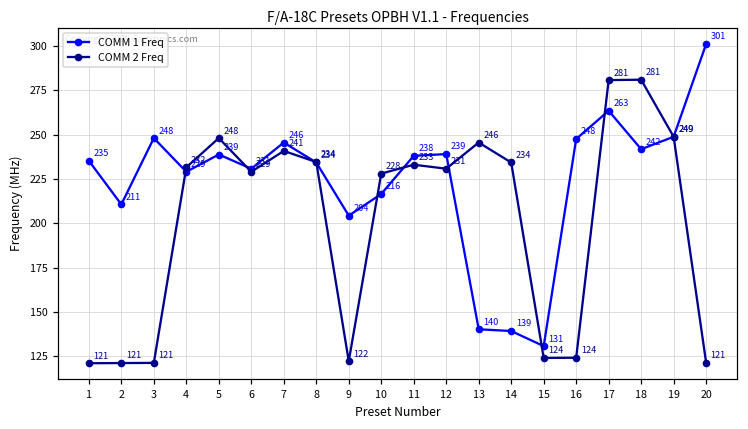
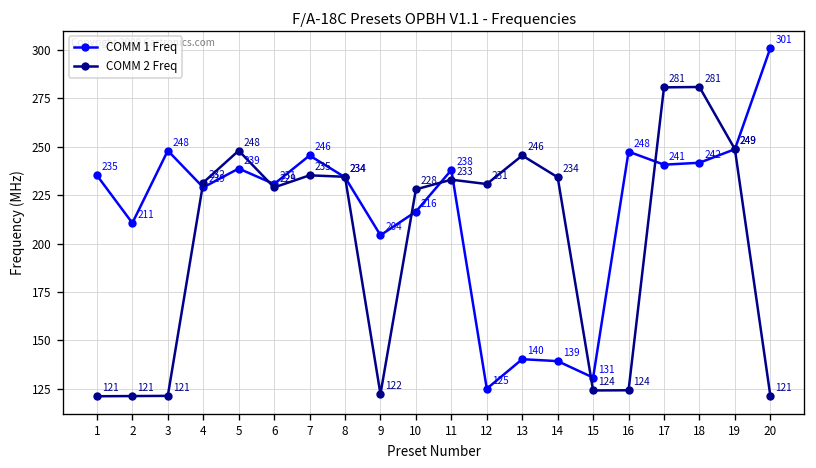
  {
    "COMM 1 Freq": {
      "1": 235,
      "2": 211,
      "3": 248,
      "5": 239,
      "7": 246,
      "9": 204,
      "10": 216,
      "11": 238,
-     "12": 239,
+     "12": 125,
      "13": 140,
      "14": 139,
      "15": 131,
      "16": 248,
-     "17": 263,
+     "17": 241,
      "18": 242,
      "20": 301
    },
    "COMM 2 Freq": {
      "1": 121,
      "2": 121,
      "3": 121,
      "5": 248,
-     "7": 241,
+     "7": 235,
      "9": 122,
      "10": 228,
      "11": 233,
      "12": 231,
      "13": 246,
      "14": 234,
      "15": 124,
      "16": 124,
      "17": 281,
      "18": 281,
      "20": 121
    }
  }
